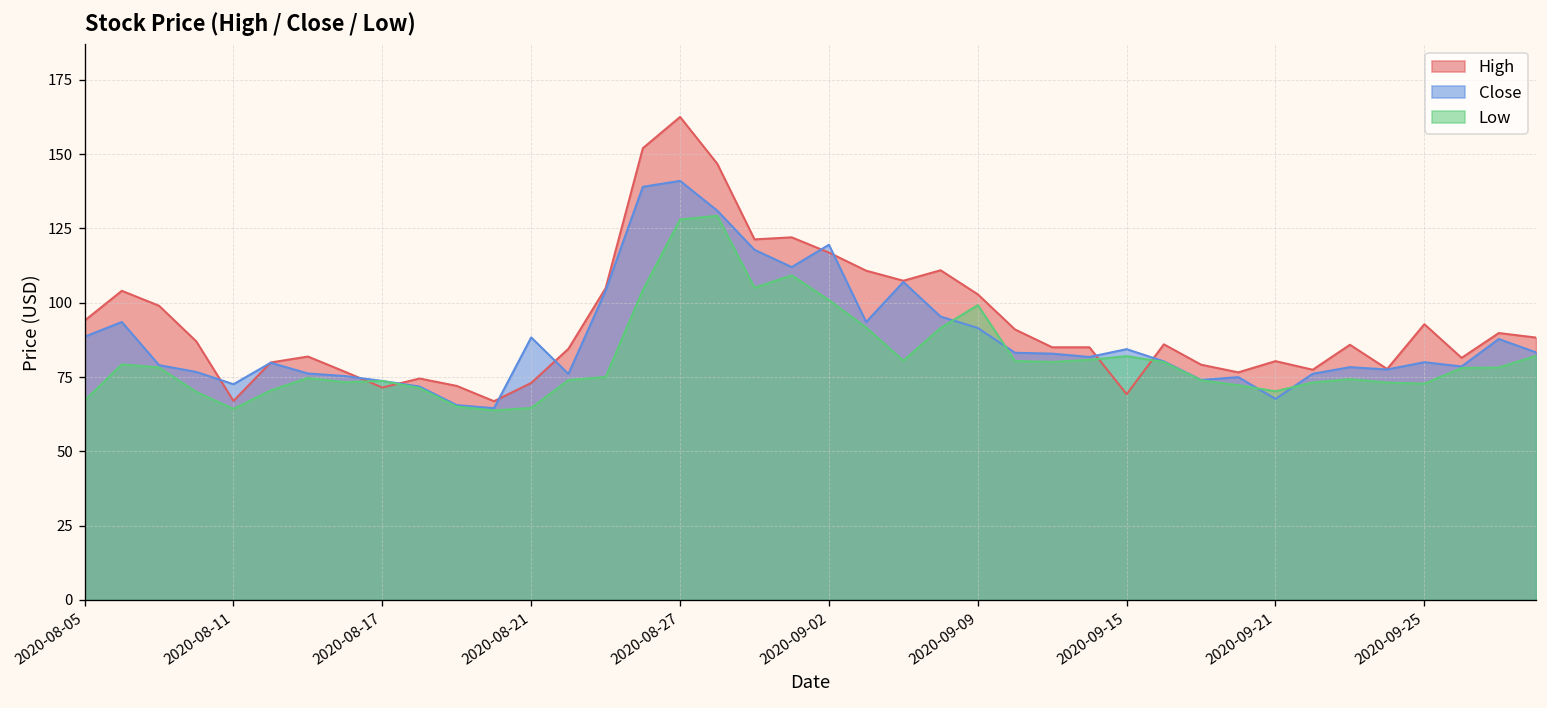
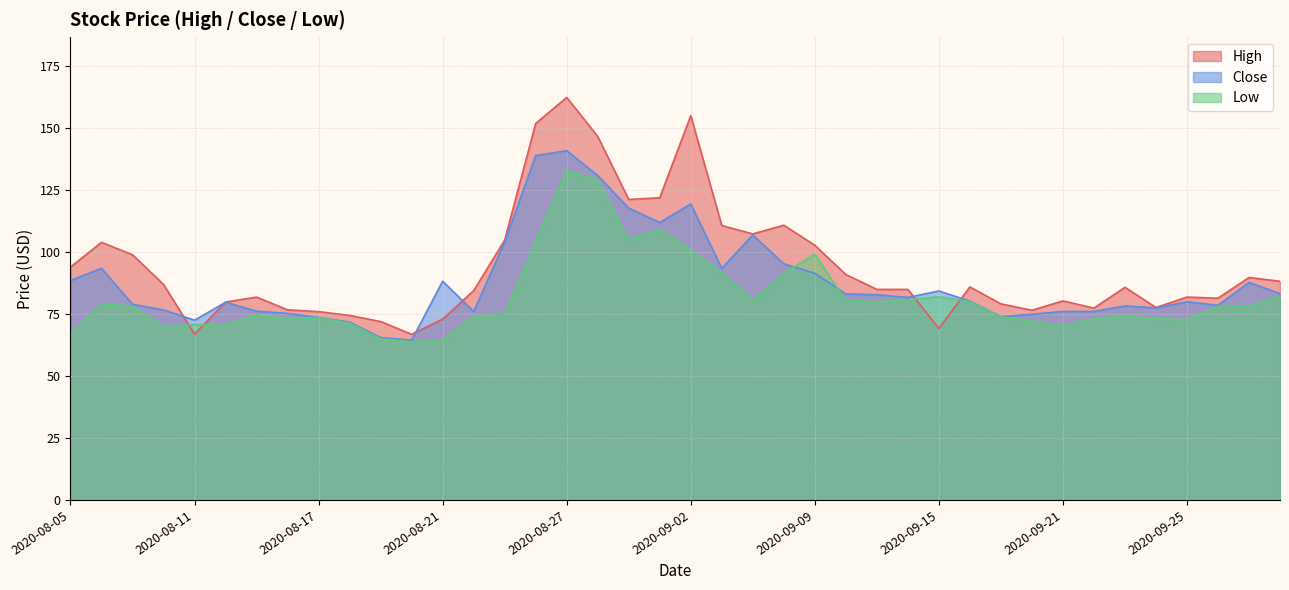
  {
    "High": {
      "2020-08-05": 94,
      "2020-08-11": 67,
-     "2020-08-17": 71,
+     "2020-08-17": 76,
      "2020-08-21": 73,
      "2020-08-27": 163,
-     "2020-09-02": 117,
+     "2020-09-02": 155,
      "2020-09-09": 103,
      "2020-09-15": 69,
      "2020-09-21": 80,
-     "2020-09-25": 93
+     "2020-09-25": 82
    },
    "Close": {
      "2020-08-05": 89,
      "2020-08-11": 73,
      "2020-08-21": 88,
      "2020-08-27": 141,
      "2020-09-02": 120,
      "2020-09-09": 92,
      "2020-09-15": 84,
-     "2020-09-21": 68,
+     "2020-09-21": 76,
      "2020-09-25": 80
    },
    "Low": {
      "2020-08-05": 67,
-     "2020-08-11": 64,
+     "2020-08-11": 71,
      "2020-08-21": 65,
-     "2020-08-27": 128,
+     "2020-08-27": 133,
      "2020-09-02": 101,
      "2020-09-09": 99,
      "2020-09-15": 82,
      "2020-09-21": 70,
      "2020-09-25": 73
    }
  }
